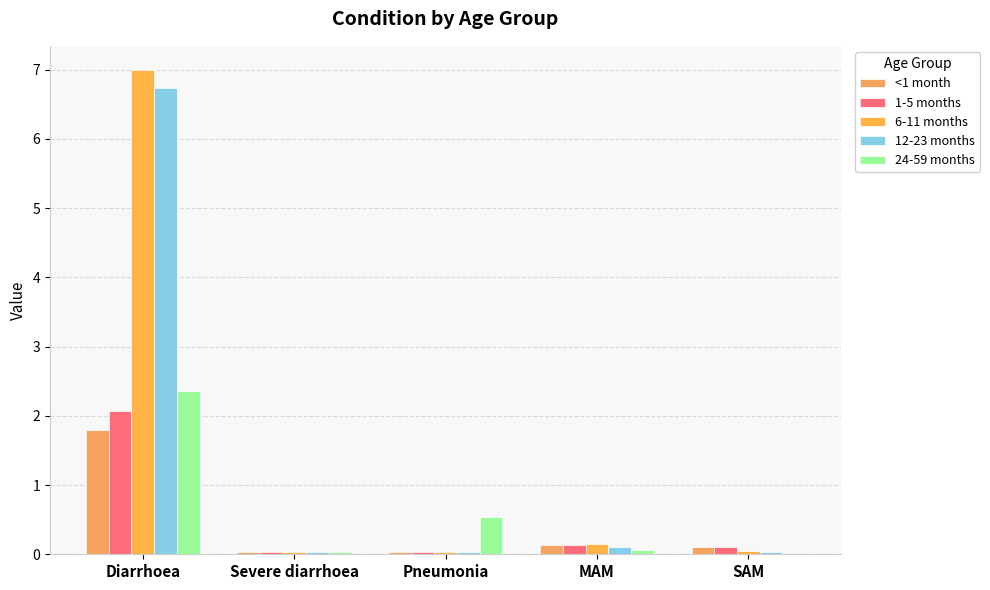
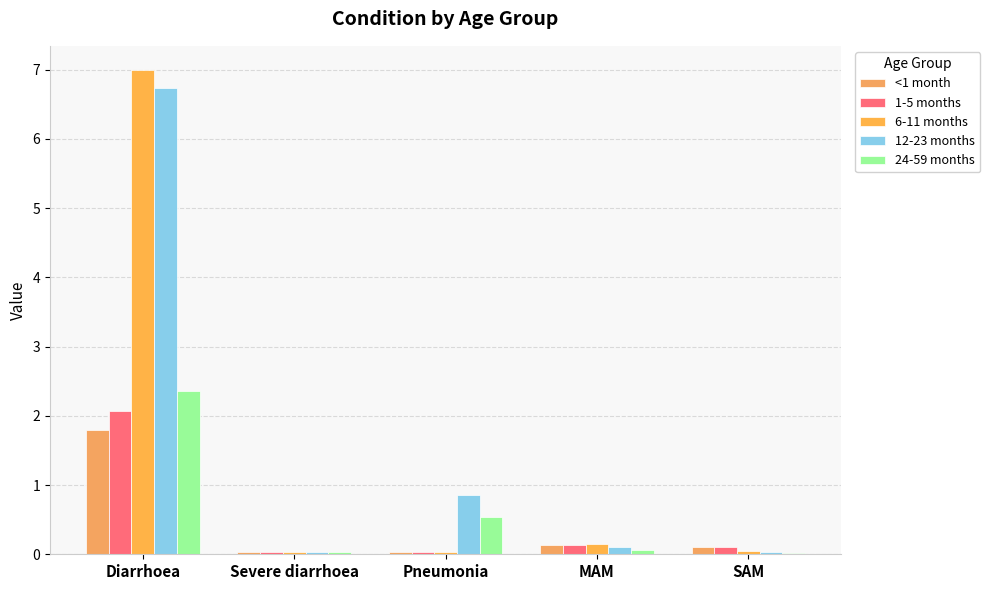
  {
    "1-5 months": {
      "Diarrhoea": 2.1,
      "MAM": 0.1,
      "SAM": 0.1
    },
    "12-23 months": {
      "Diarrhoea": 6.7,
-     "Pneumonia": 0.0,
+     "Pneumonia": 0.9,
      "MAM": 0.1
    },
    "24-59 months": {
      "Diarrhoea": 2.4,
      "Pneumonia": 0.5,
      "MAM": 0.1
    }
  }
